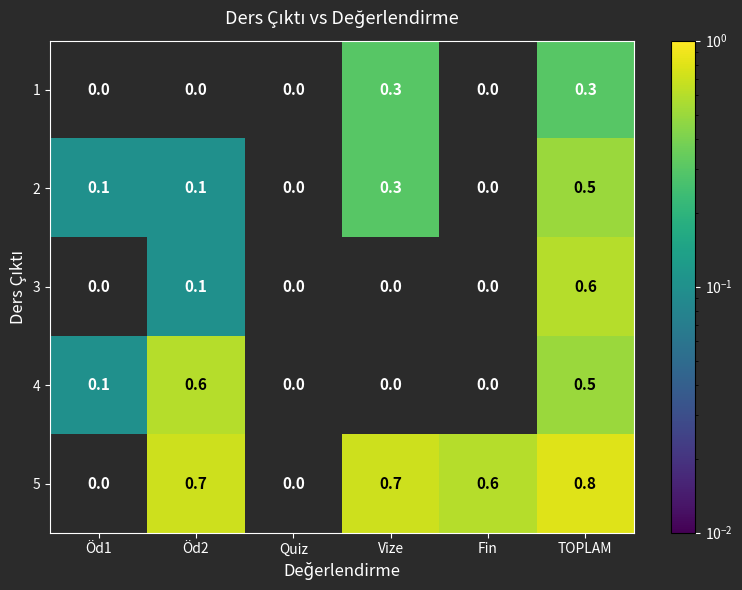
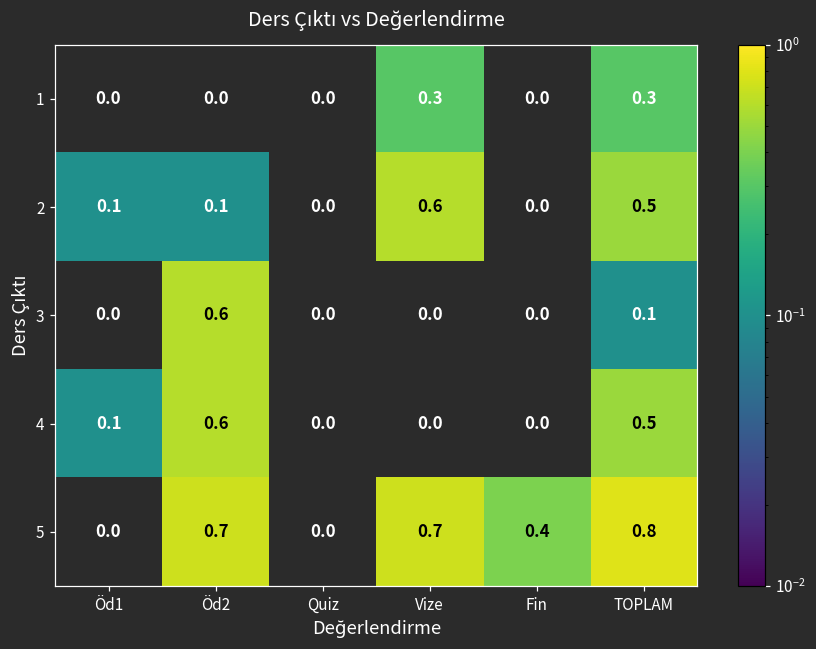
  {
    "1": {
      "Öd1": 0.0,
      "Öd2": 0.0,
      "Quiz": 0.0,
      "Vize": 0.3,
      "Fin": 0.0,
      "TOPLAM": 0.3
    },
    "2": {
      "Öd1": 0.1,
      "Öd2": 0.1,
      "Quiz": 0.0,
-     "Vize": 0.3,
+     "Vize": 0.6,
      "Fin": 0.0,
      "TOPLAM": 0.5
    },
    "3": {
      "Öd1": 0.0,
-     "Öd2": 0.1,
+     "Öd2": 0.6,
      "Quiz": 0.0,
      "Vize": 0.0,
      "Fin": 0.0,
-     "TOPLAM": 0.6
+     "TOPLAM": 0.1
    },
    "4": {
      "Öd1": 0.1,
      "Öd2": 0.6,
      "Quiz": 0.0,
      "Vize": 0.0,
      "Fin": 0.0,
      "TOPLAM": 0.5
    },
    "5": {
      "Öd1": 0.0,
      "Öd2": 0.7,
      "Quiz": 0.0,
      "Vize": 0.7,
-     "Fin": 0.6,
+     "Fin": 0.4,
      "TOPLAM": 0.8
    }
  }
